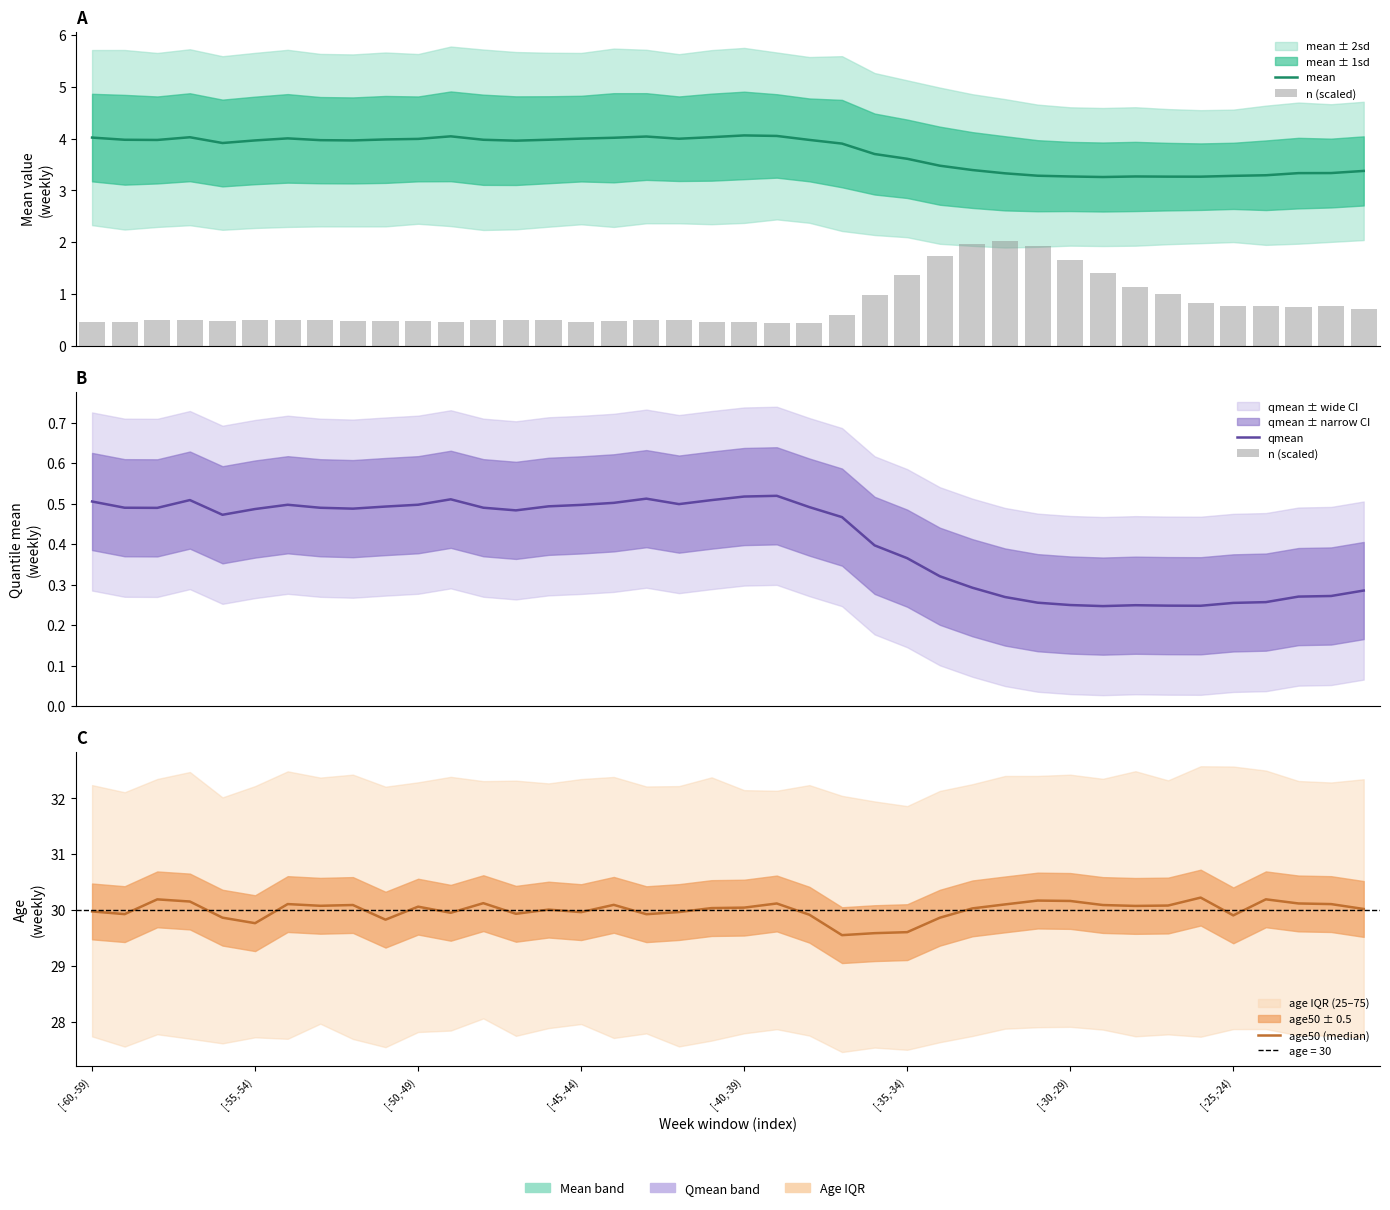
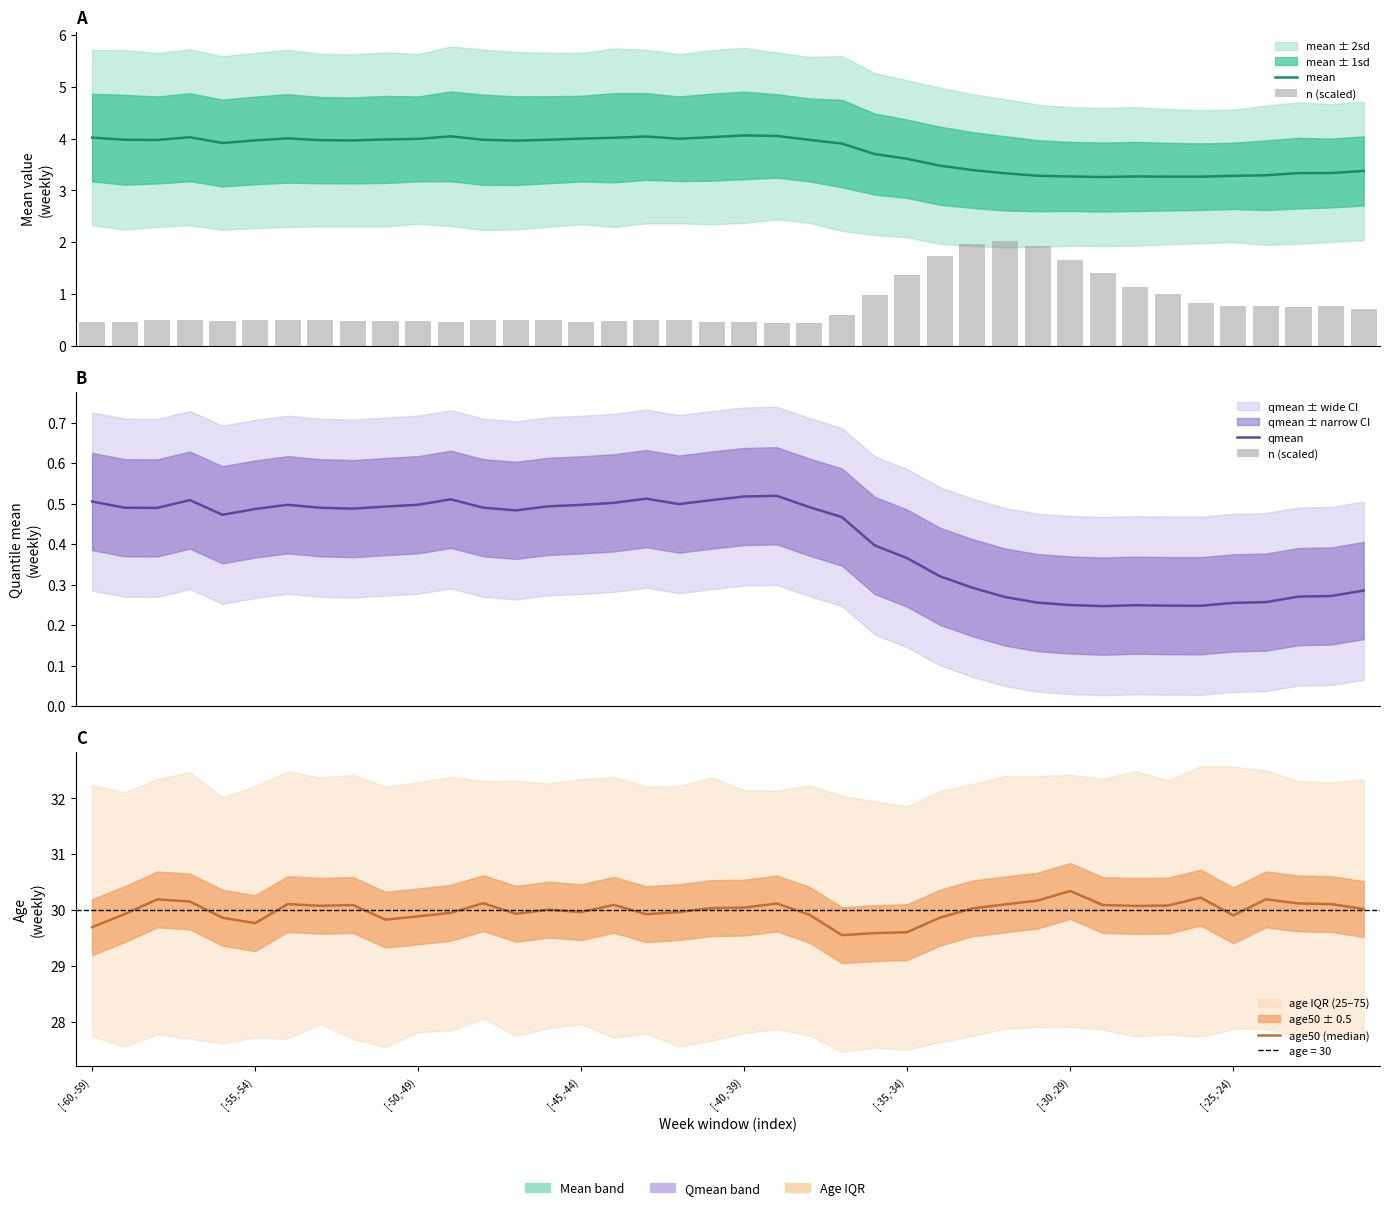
  {
    "C": {
      "age50 (median)": {
-       "[-60,-59)": 30.0,
+       "[-60,-59)": 29.7,
        "[-55,-54)": 29.8,
-       "[-50,-49)": 30.1,
+       "[-50,-49)": 29.9,
        "[-45,-44)": 30.0,
        "[-40,-39)": 30.0,
        "[-35,-34)": 29.6,
-       "[-30,-29)": 30.2,
+       "[-30,-29)": 30.3,
        "[-25,-24)": 29.9
      }
    }
  }
